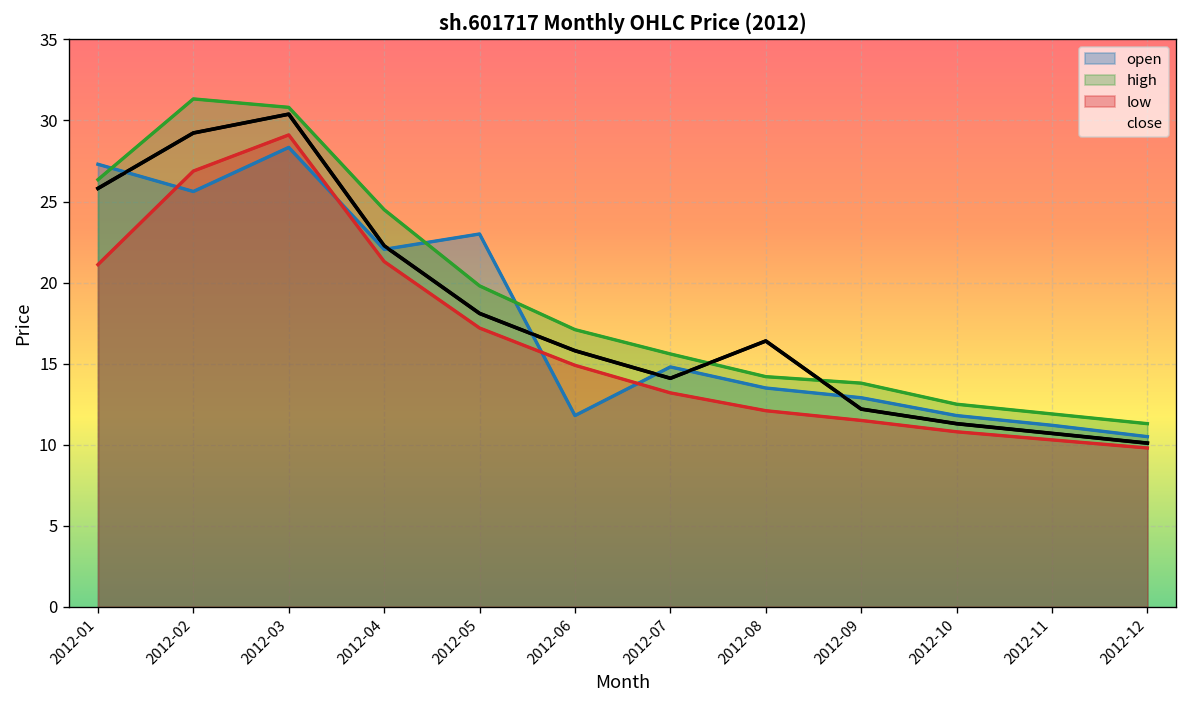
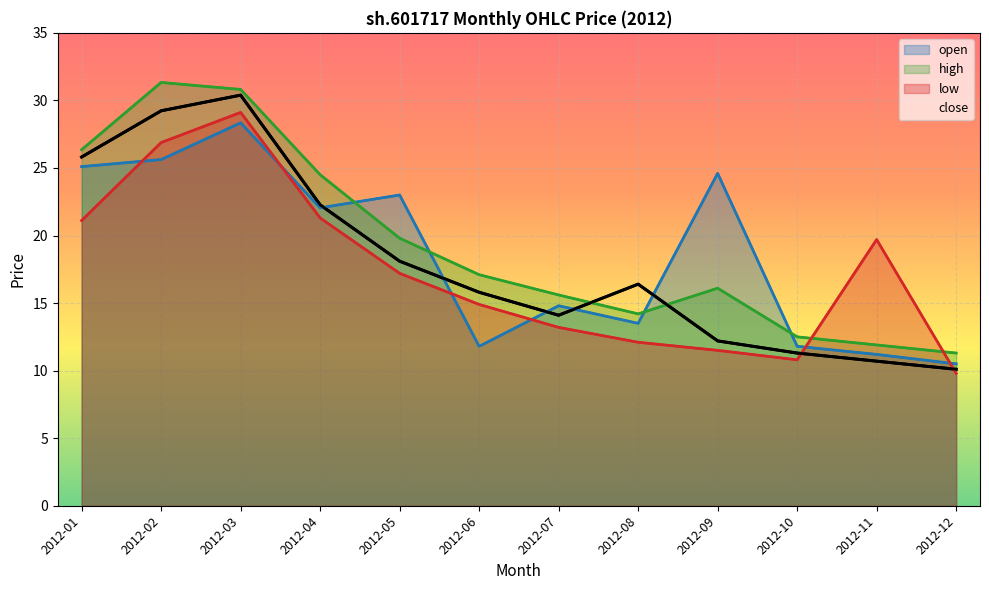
  {
    "open": {
-     "2012-01": 27.3,
+     "2012-01": 25.1,
      "2012-02": 25.6,
      "2012-03": 28.3,
      "2012-04": 22.1,
      "2012-05": 23.0,
      "2012-06": 11.8,
      "2012-07": 14.8,
      "2012-08": 13.5,
-     "2012-09": 12.9,
+     "2012-09": 24.6,
      "2012-10": 11.8,
      "2012-11": 11.2,
      "2012-12": 10.5
    },
    "high": {
      "2012-01": 26.4,
      "2012-02": 31.3,
      "2012-03": 30.8,
      "2012-04": 24.5,
      "2012-05": 19.8,
      "2012-06": 17.1,
      "2012-07": 15.6,
      "2012-08": 14.2,
-     "2012-09": 13.8,
+     "2012-09": 16.1,
      "2012-10": 12.5,
      "2012-11": 11.9,
      "2012-12": 11.3
    },
    "low": {
      "2012-01": 21.1,
      "2012-02": 26.9,
      "2012-03": 29.1,
      "2012-04": 21.3,
      "2012-05": 17.2,
      "2012-06": 14.9,
      "2012-07": 13.2,
      "2012-08": 12.1,
      "2012-09": 11.5,
      "2012-10": 10.8,
-     "2012-11": 10.3,
+     "2012-11": 19.7,
      "2012-12": 9.8
    },
    "close": {
      "2012-01": 25.8,
      "2012-02": 29.2,
      "2012-03": 30.4,
      "2012-04": 22.3,
      "2012-05": 18.1,
      "2012-06": 15.8,
      "2012-07": 14.1,
      "2012-08": 16.4,
      "2012-09": 12.2,
      "2012-10": 11.3,
      "2012-11": 10.7,
      "2012-12": 10.1
    }
  }
